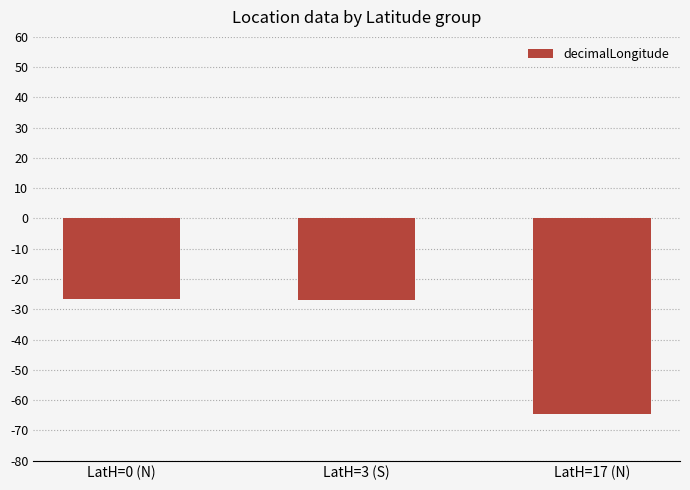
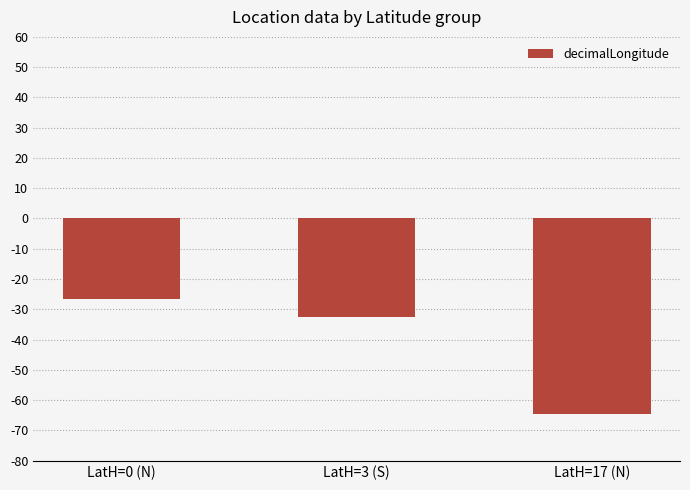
  {
    "LatH=0 (N)": -27,
-   "LatH=3 (S)": -27,
+   "LatH=3 (S)": -32,
    "LatH=17 (N)": -65
  }
